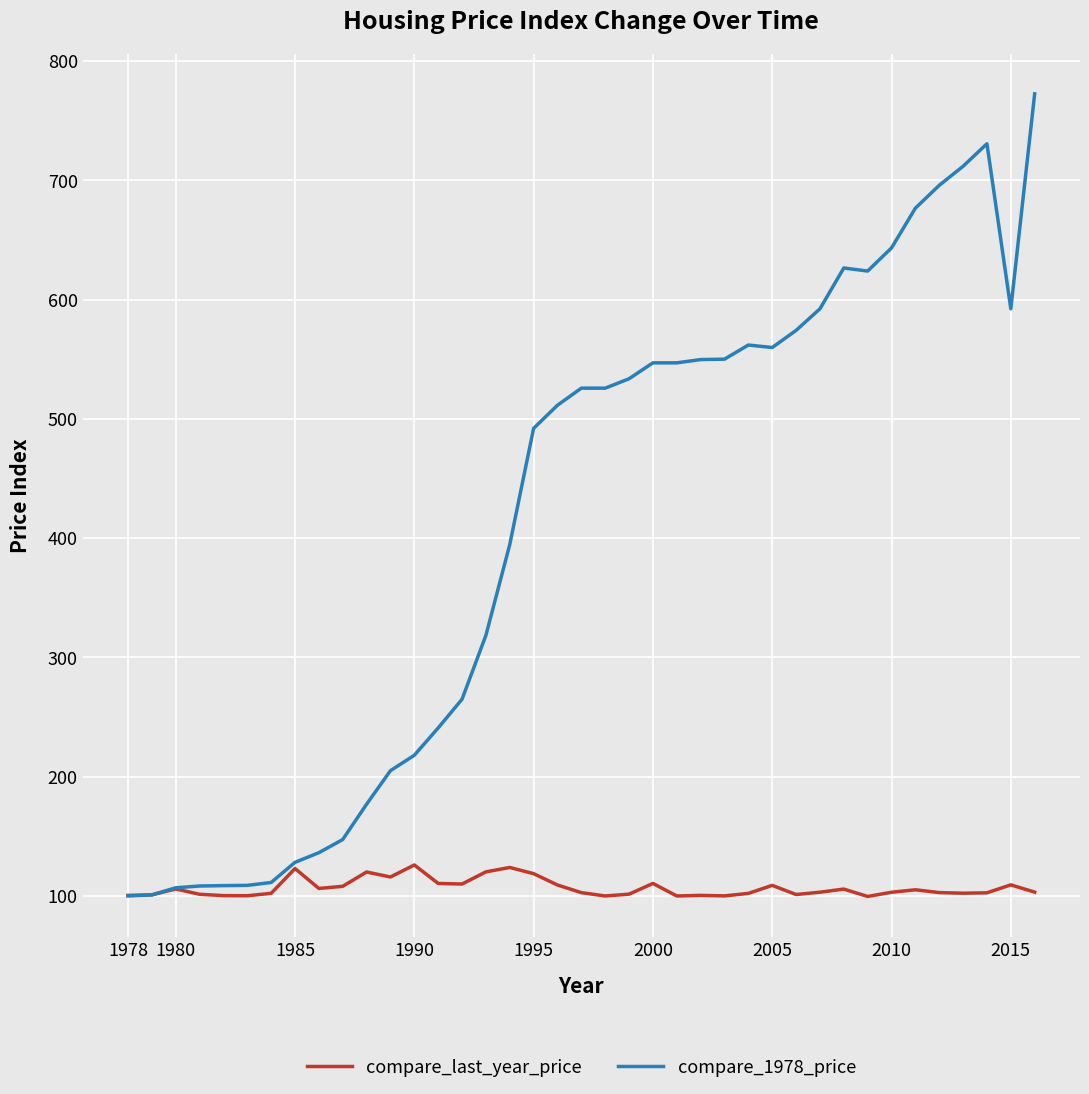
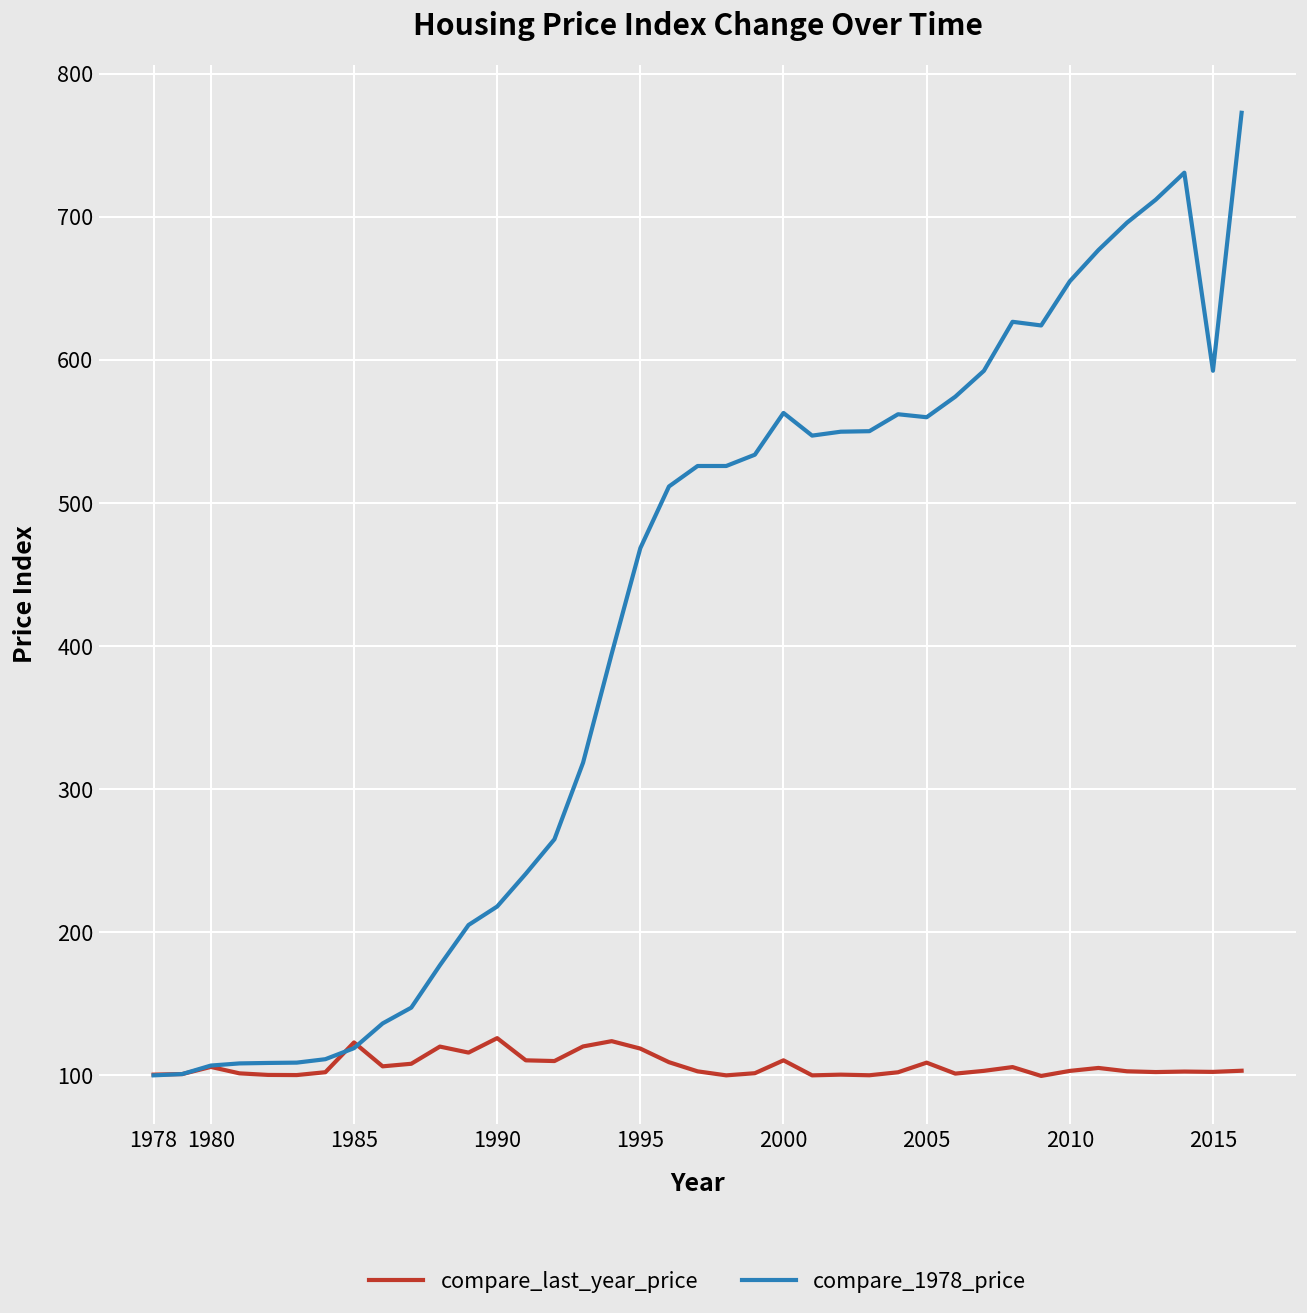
  {
    "compare_last_year_price": {
      "1985": 123,
      "1990": 126,
      "1995": 119,
      "2000": 111,
      "2005": 109,
      "2010": 103,
-     "2015": 109
+     "2015": 102
    },
    "compare_1978_price": {
-     "1985": 128,
+     "1985": 119,
      "1990": 218,
-     "1995": 492,
-     "2000": 547,
+     "1995": 468,
+     "2000": 563,
      "2005": 560,
-     "2010": 643,
+     "2010": 655,
      "2015": 592
    }
  }
